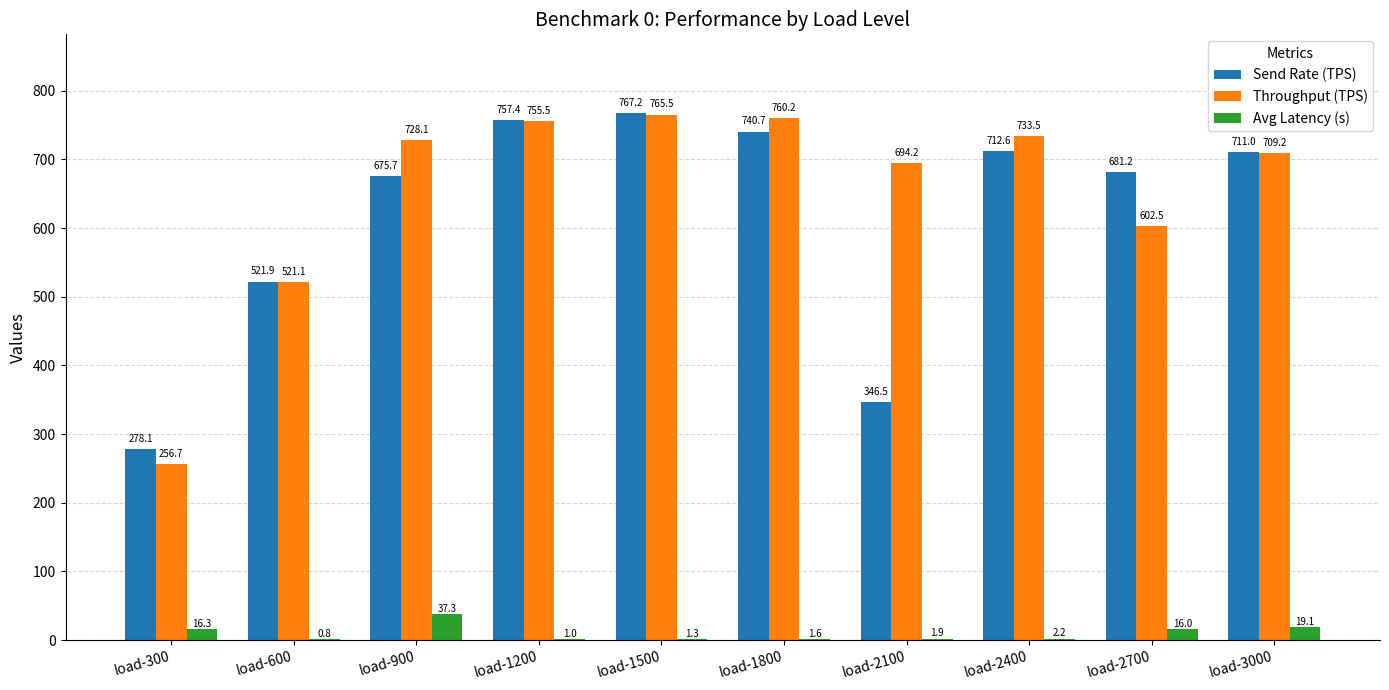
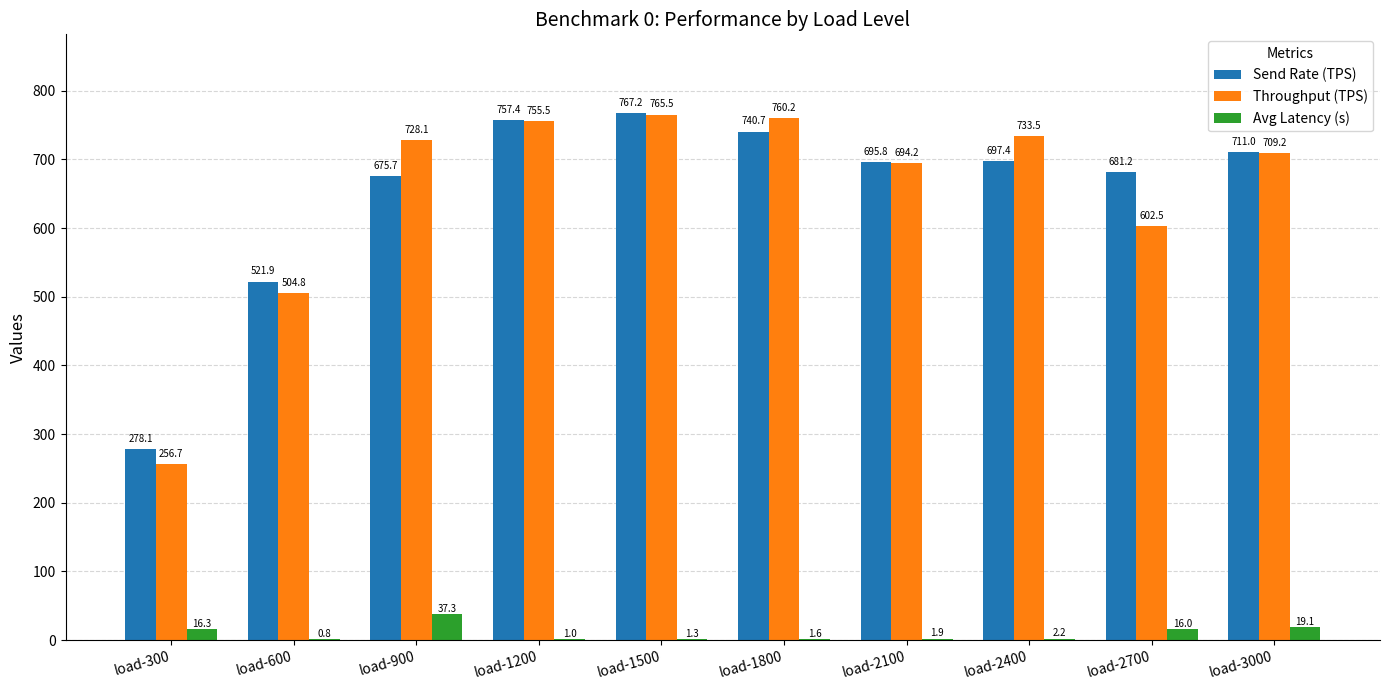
  {
    "Send Rate (TPS)": {
      "load-300": 278.1,
      "load-600": 521.9,
      "load-900": 675.7,
      "load-1200": 757.4,
      "load-1500": 767.2,
      "load-1800": 740.7,
-     "load-2100": 346.5,
-     "load-2400": 712.6,
+     "load-2100": 695.8,
+     "load-2400": 697.4,
      "load-2700": 681.2,
      "load-3000": 711.0
    },
    "Throughput (TPS)": {
      "load-300": 256.7,
-     "load-600": 521.1,
+     "load-600": 504.8,
      "load-900": 728.1,
      "load-1200": 755.5,
      "load-1500": 765.5,
      "load-1800": 760.2,
      "load-2100": 694.2,
      "load-2400": 733.5,
      "load-2700": 602.5,
      "load-3000": 709.2
    },
    "Avg Latency (s)": {
      "load-300": 16.3,
      "load-600": 0.8,
      "load-900": 37.3,
      "load-1200": 1.0,
      "load-1500": 1.3,
      "load-1800": 1.6,
      "load-2100": 1.9,
      "load-2400": 2.2,
      "load-2700": 16.0,
      "load-3000": 19.1
    }
  }
